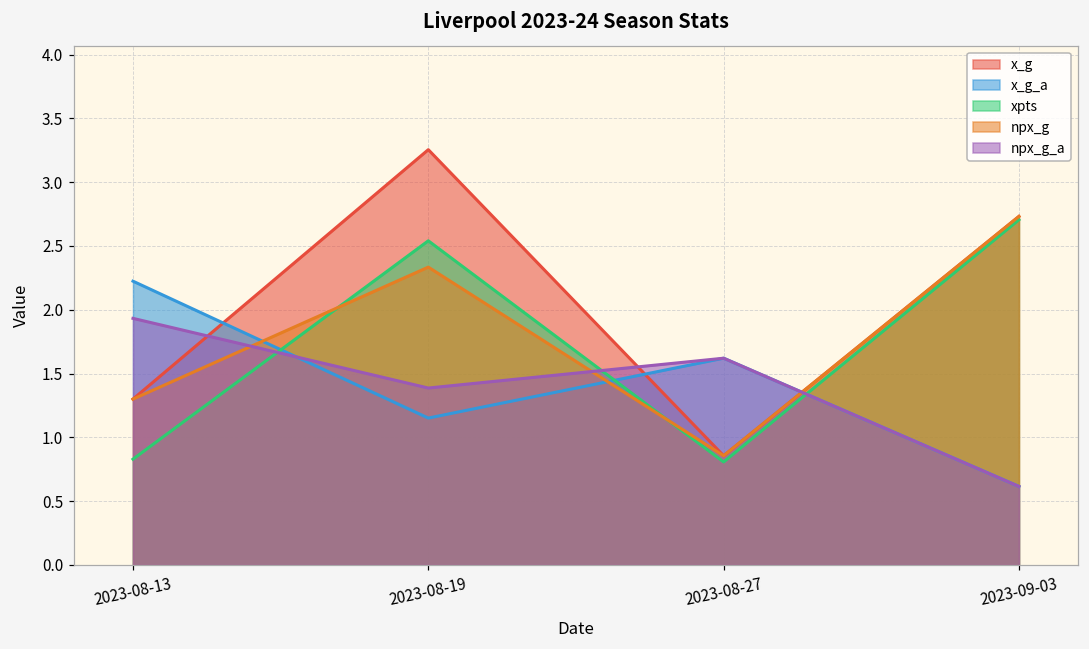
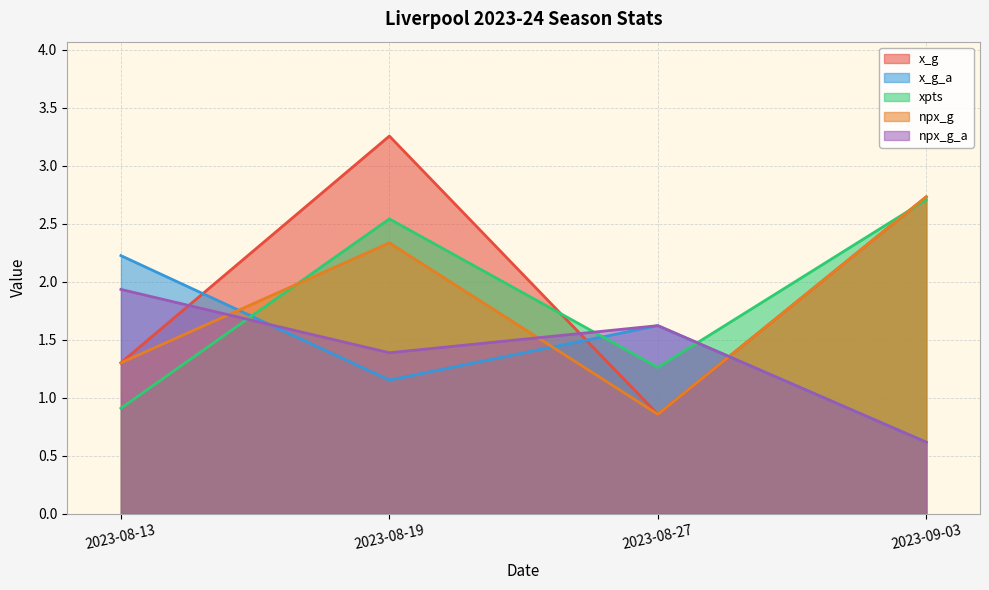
  {
    "x_g_a": {
      "2023-08-13": 2.22,
      "2023-08-19": 1.15
    },
    "xpts": {
-     "2023-08-13": 0.83,
+     "2023-08-13": 0.91,
      "2023-08-19": 2.54,
-     "2023-08-27": 0.81,
+     "2023-08-27": 1.26,
      "2023-09-03": 2.71
    },
    "npx_g_a": {
      "2023-08-13": 1.93,
      "2023-08-19": 1.39
    }
  }
